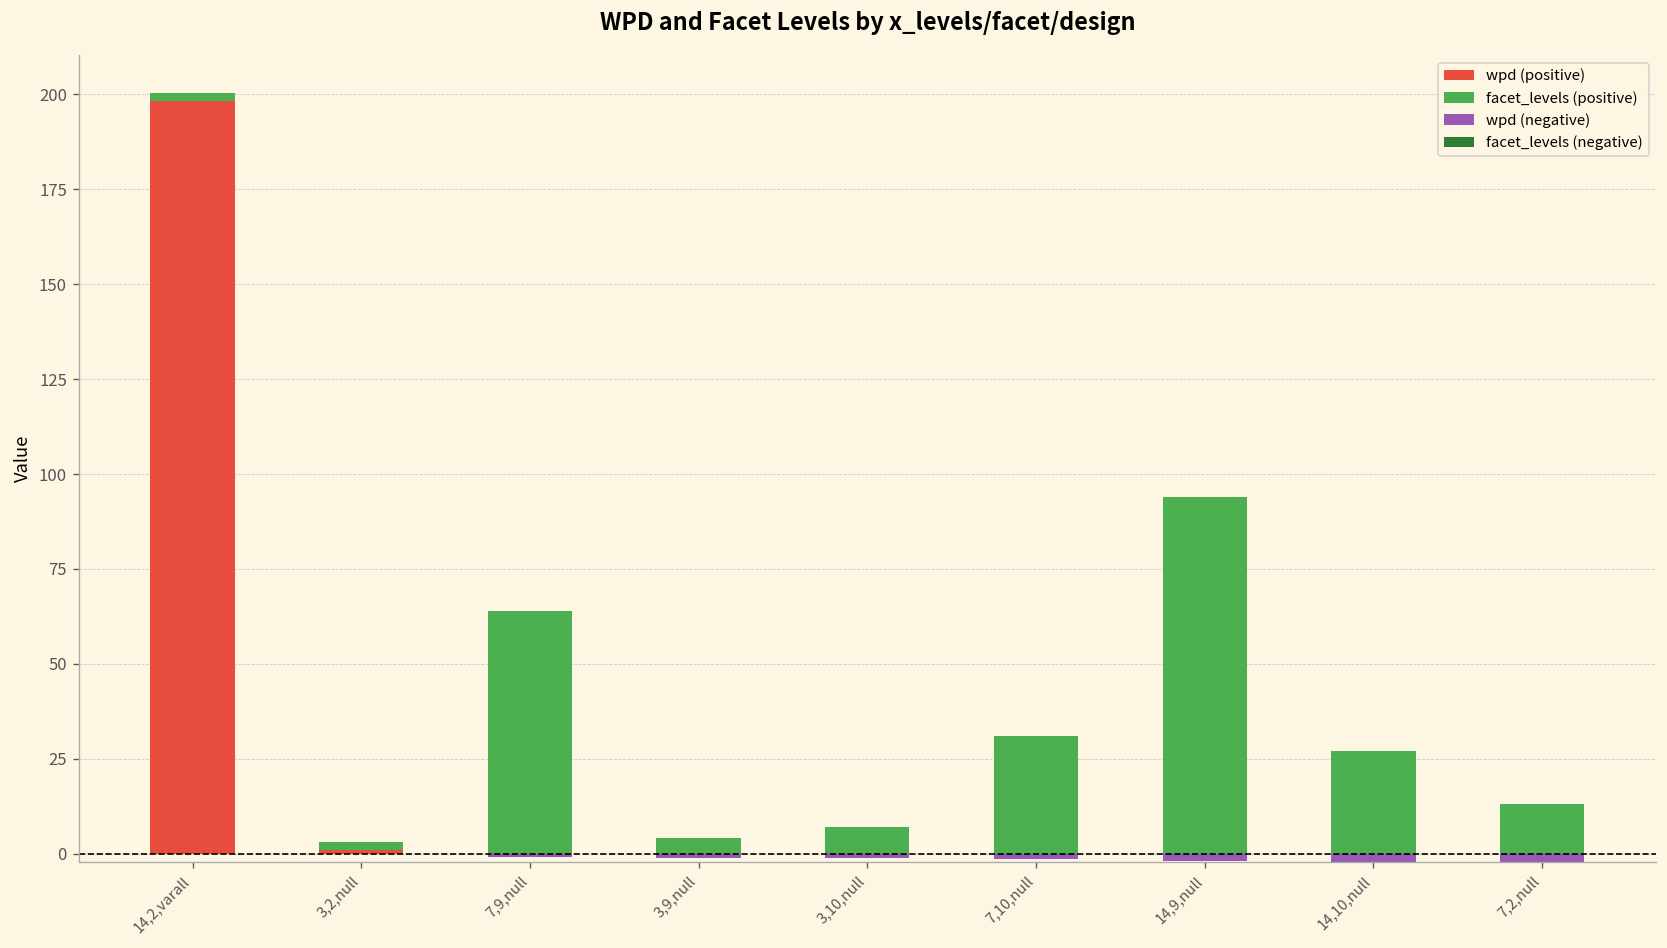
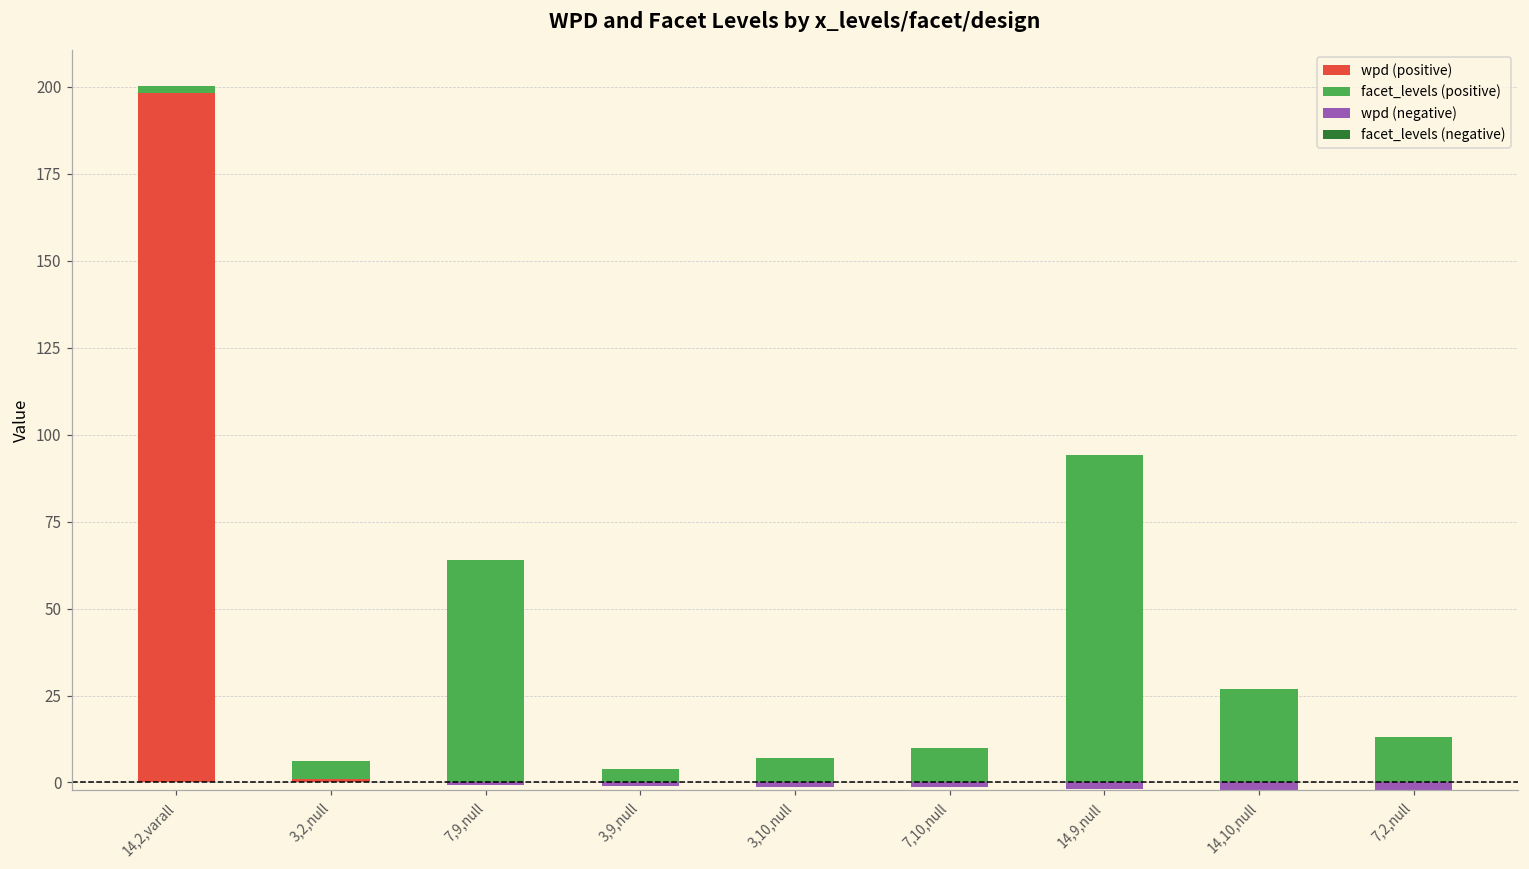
  {
    "wpd (positive)": {
      "14,2,varall": 198,
      "3,2,null": 1,
      "7,9,null": 0,
      "3,9,null": 0,
      "3,10,null": 0,
      "7,10,null": 0,
      "14,9,null": 0,
      "14,10,null": 0,
      "7,2,null": 0
    },
    "facet_levels (positive)": {
      "14,2,varall": 2,
-     "3,2,null": 2,
+     "3,2,null": 5,
      "7,9,null": 64,
      "3,9,null": 4,
      "3,10,null": 7,
-     "7,10,null": 31,
+     "7,10,null": 10,
      "14,9,null": 94,
      "14,10,null": 27,
      "7,2,null": 13
    },
    "facet_levels (negative)": {
      "14,2,varall": 0,
      "3,2,null": 0,
      "3,9,null": -1,
      "3,10,null": -1,
      "7,10,null": -1,
      "14,9,null": -2,
      "14,10,null": -2,
      "7,2,null": -2
    }
  }
